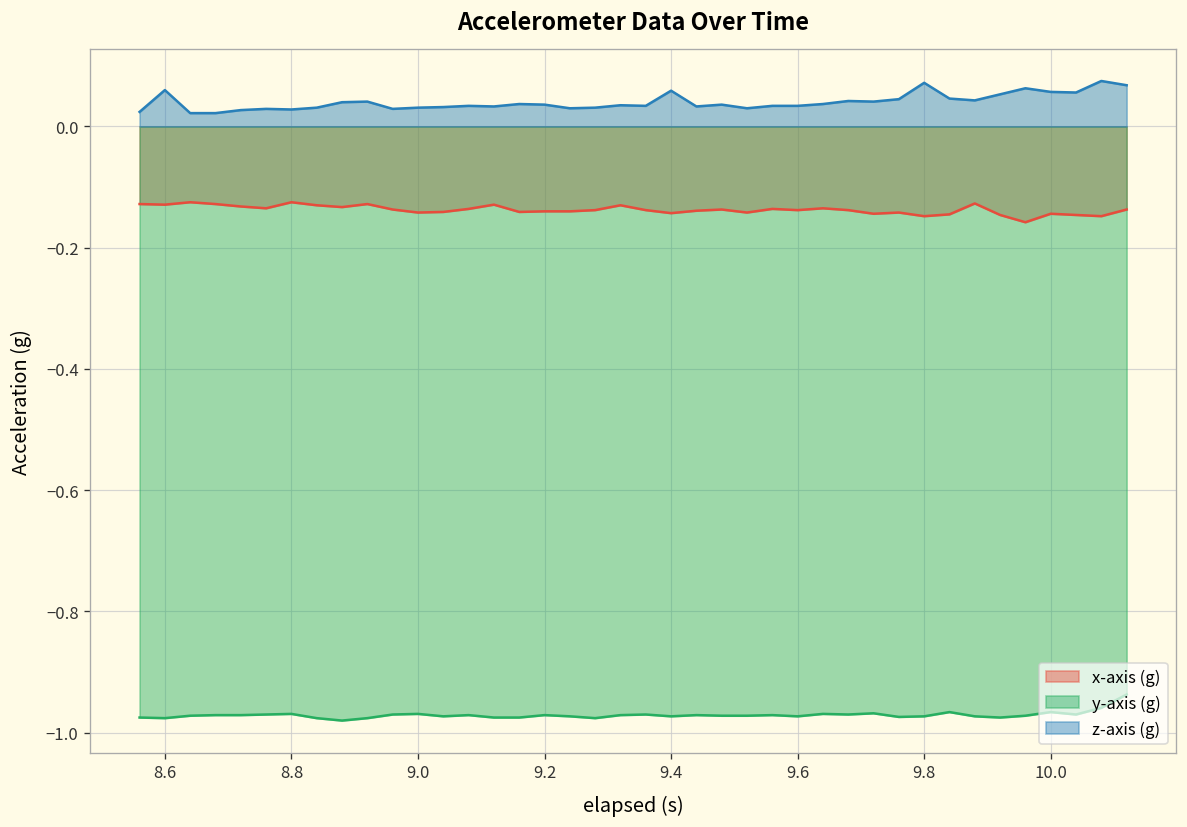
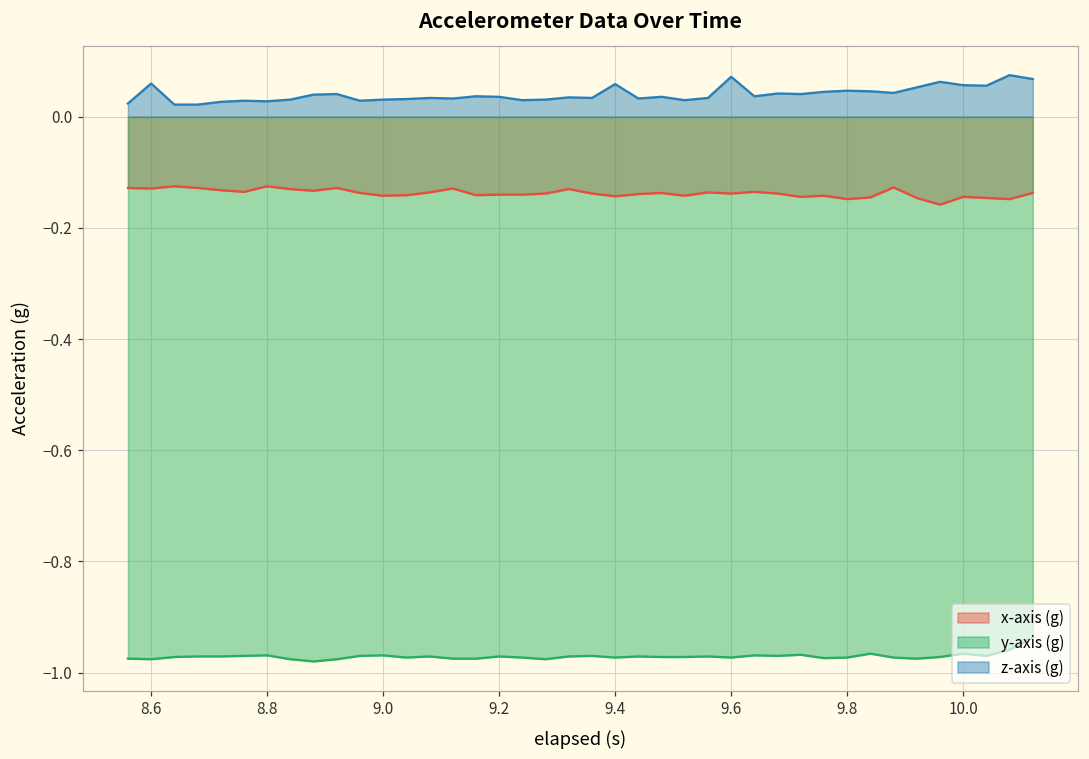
  {
    "z-axis (g)": {
      "8.6": 0.06,
      "8.8": 0.03,
      "9.0": 0.03,
      "9.2": 0.04,
      "9.4": 0.06,
-     "9.6": 0.03,
-     "9.8": 0.07,
+     "9.6": 0.07,
+     "9.8": 0.05,
      "10.0": 0.06
    }
  }
